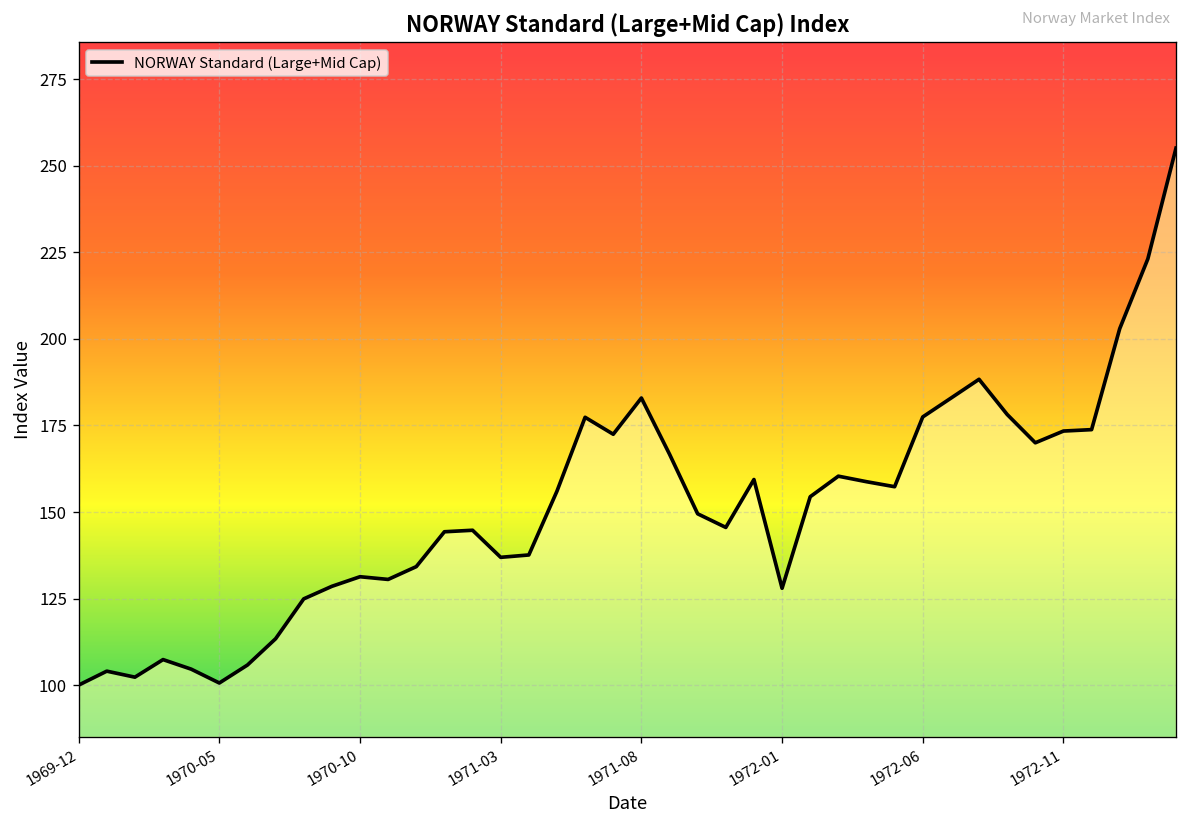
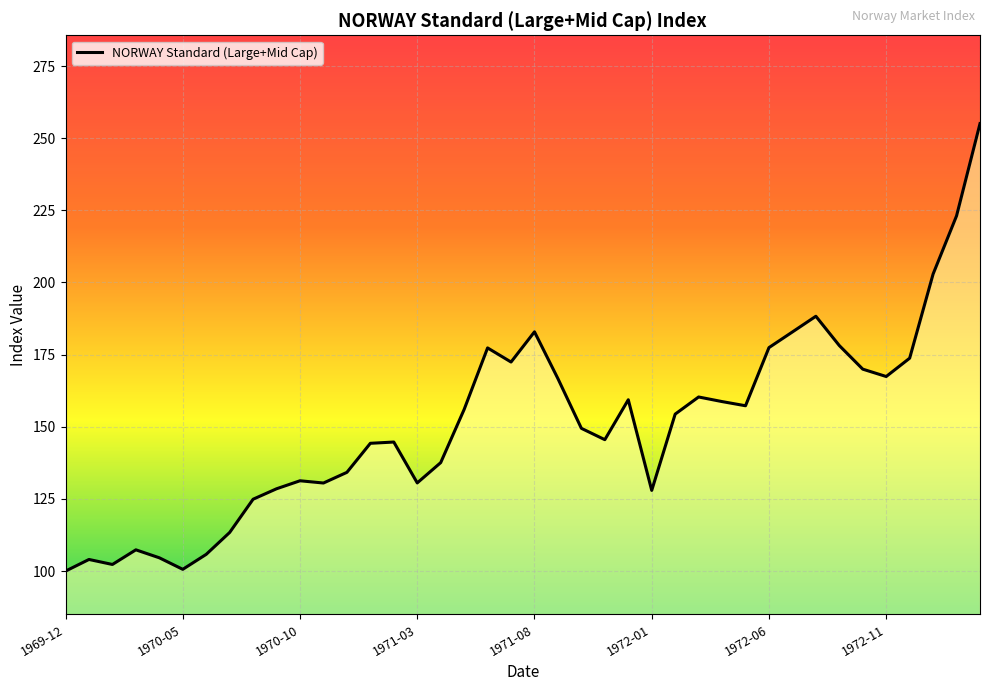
  {
    "1969-12": 100,
    "1970-05": 101,
    "1970-10": 131,
-   "1971-03": 137,
+   "1971-03": 131,
    "1971-08": 183,
    "1972-01": 128,
    "1972-06": 177,
-   "1972-11": 173
+   "1972-11": 167
  }
